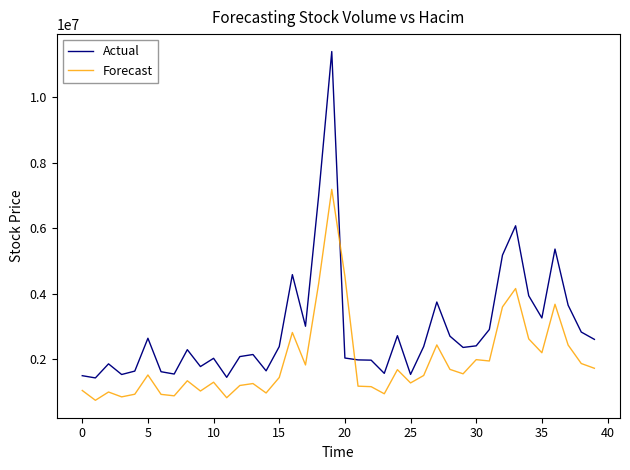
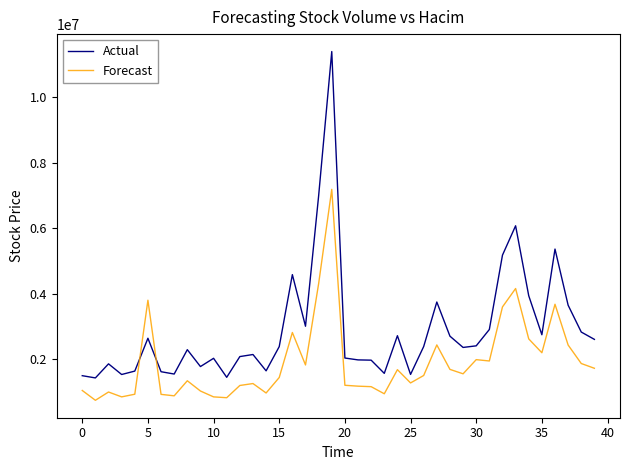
  {
    "Actual": {
      "0": 1500000,
      "5": 2600000,
      "10": 2000000,
      "15": 2400000,
      "20": 2000000,
      "25": 1500000,
      "30": 2400000,
-     "35": 3300000
+     "35": 2700000
    },
    "Forecast": {
      "0": 1000000,
-     "5": 1500000,
-     "10": 1300000,
+     "5": 3800000,
+     "10": 900000,
      "15": 1400000,
-     "20": 4500000,
+     "20": 1200000,
      "25": 1300000,
      "30": 2000000,
      "35": 2200000
    }
  }
